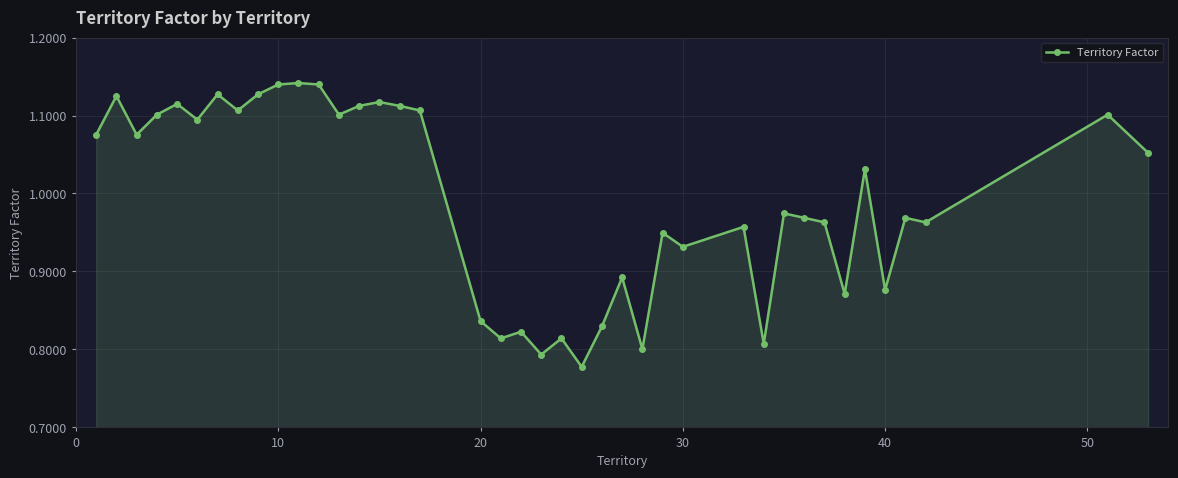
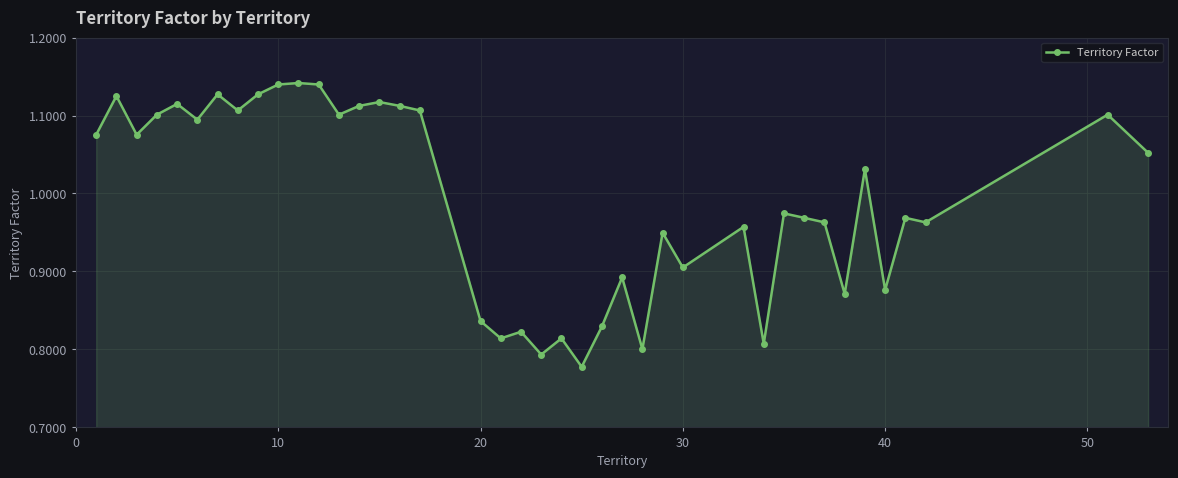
  {
    "10": 1.14,
    "20": 0.84,
-   "30": 0.93,
+   "30": 0.91,
    "40": 0.88
  }
